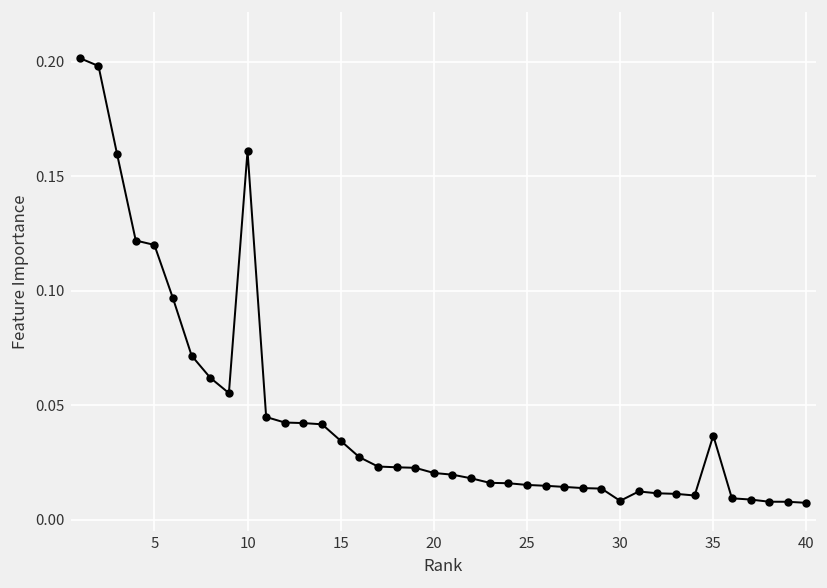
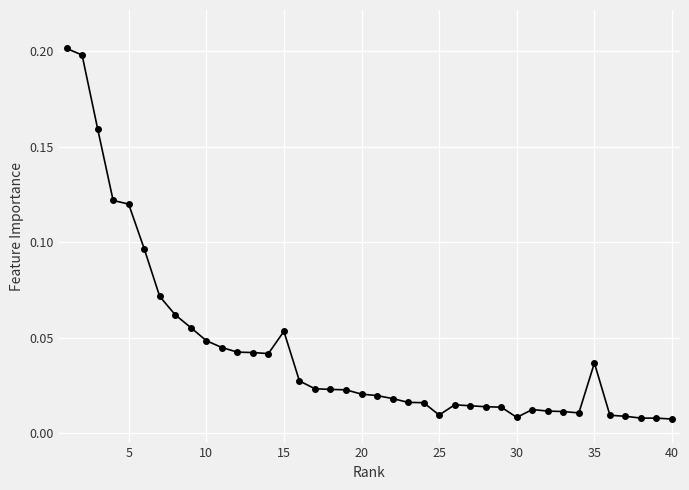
  {
    "5": 0.120,
-   "10": 0.161,
-   "15": 0.034,
+   "10": 0.048,
+   "15": 0.053,
    "20": 0.020,
-   "25": 0.015,
+   "25": 0.009,
    "30": 0.008,
    "35": 0.037,
    "40": 0.007
  }
